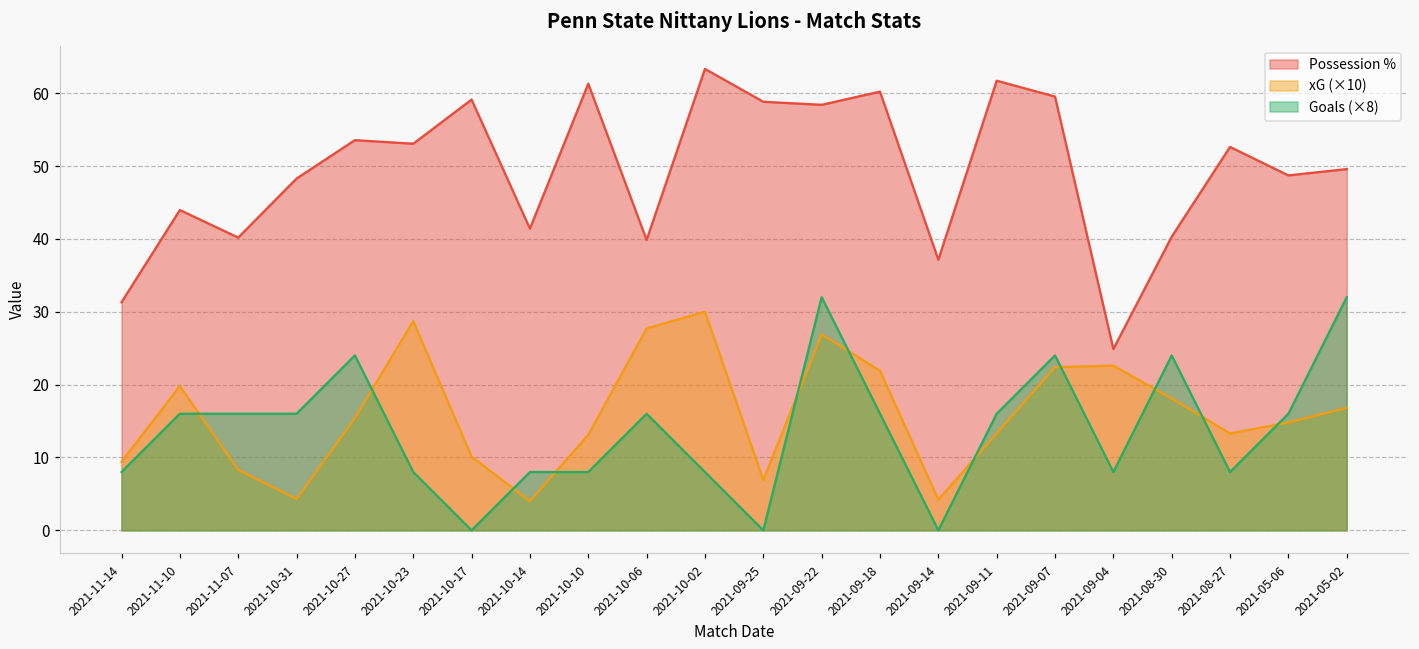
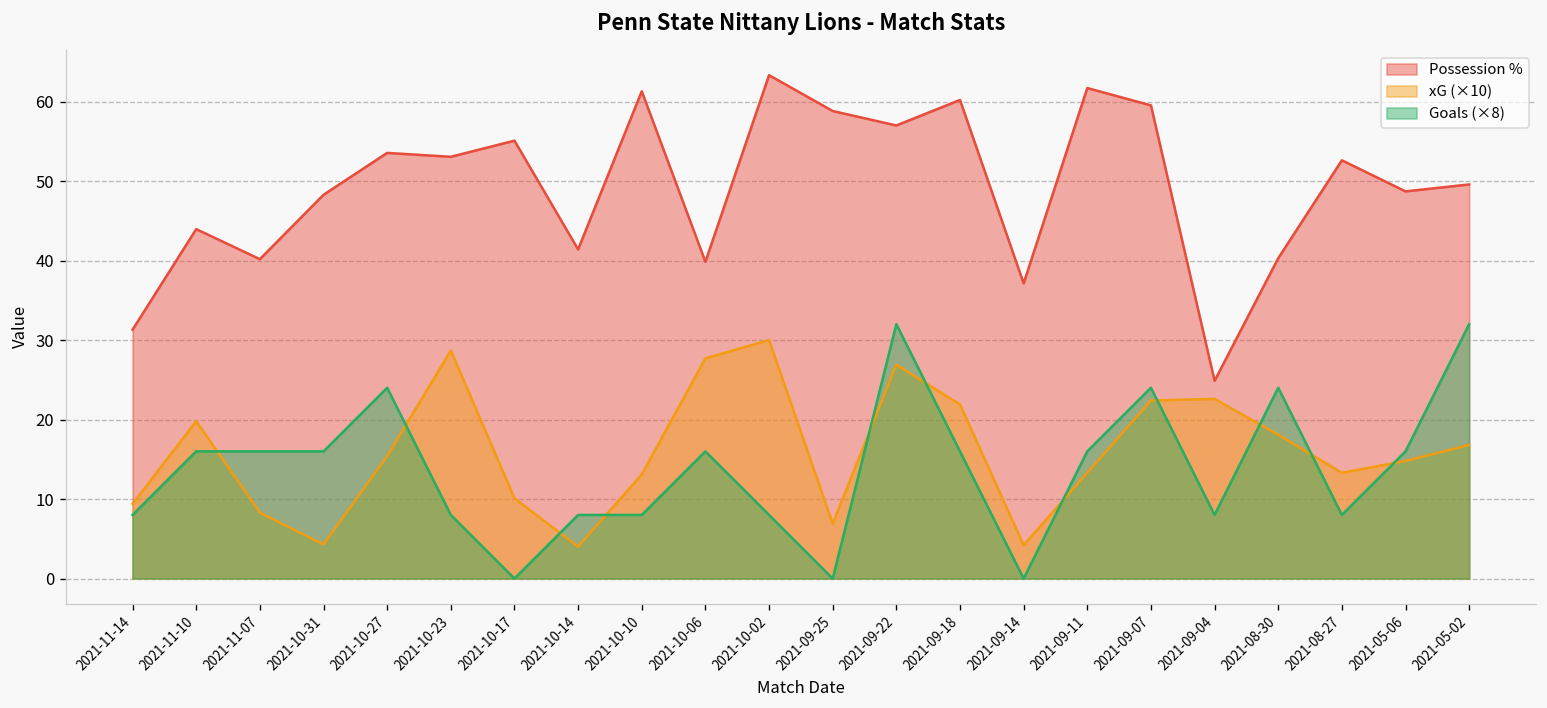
  {
    "Possession %": {
      "2021-11-14": 31,
      "2021-11-10": 44,
      "2021-11-07": 40,
      "2021-10-31": 48,
      "2021-10-27": 54,
      "2021-10-23": 53,
-     "2021-10-17": 59,
+     "2021-10-17": 55,
      "2021-10-14": 41,
      "2021-10-10": 61,
      "2021-10-06": 40,
      "2021-10-02": 63,
      "2021-09-25": 59,
-     "2021-09-22": 58,
+     "2021-09-22": 57,
      "2021-09-18": 60,
      "2021-09-14": 37,
      "2021-09-11": 62,
      "2021-09-07": 60,
      "2021-09-04": 25,
      "2021-08-30": 40,
      "2021-08-27": 53,
      "2021-05-06": 49,
      "2021-05-02": 50
    },
    "xG (×10)": {
      "2021-11-14": 9,
      "2021-11-10": 20,
      "2021-11-07": 8,
      "2021-10-31": 4,
      "2021-10-27": 15,
      "2021-10-23": 29,
      "2021-10-17": 10,
      "2021-10-14": 4,
      "2021-10-10": 13,
      "2021-10-06": 28,
      "2021-10-02": 30,
      "2021-09-25": 7,
      "2021-09-22": 27,
      "2021-09-18": 22,
      "2021-09-14": 4,
      "2021-09-11": 13,
      "2021-09-07": 22,
      "2021-09-04": 23,
      "2021-08-30": 18,
      "2021-08-27": 13,
      "2021-05-06": 15,
      "2021-05-02": 17
    },
    "Goals (×8)": {
      "2021-11-14": 8,
      "2021-11-10": 16,
      "2021-11-07": 16,
      "2021-10-31": 16,
      "2021-10-27": 24,
      "2021-10-23": 8,
      "2021-10-17": 0,
      "2021-10-14": 8,
      "2021-10-10": 8,
      "2021-10-06": 16,
      "2021-10-02": 8,
      "2021-09-25": 0,
      "2021-09-22": 32,
      "2021-09-18": 16,
      "2021-09-14": 0,
      "2021-09-11": 16,
      "2021-09-07": 24,
      "2021-09-04": 8,
      "2021-08-30": 24,
      "2021-08-27": 8,
      "2021-05-06": 16,
      "2021-05-02": 32
    }
  }
